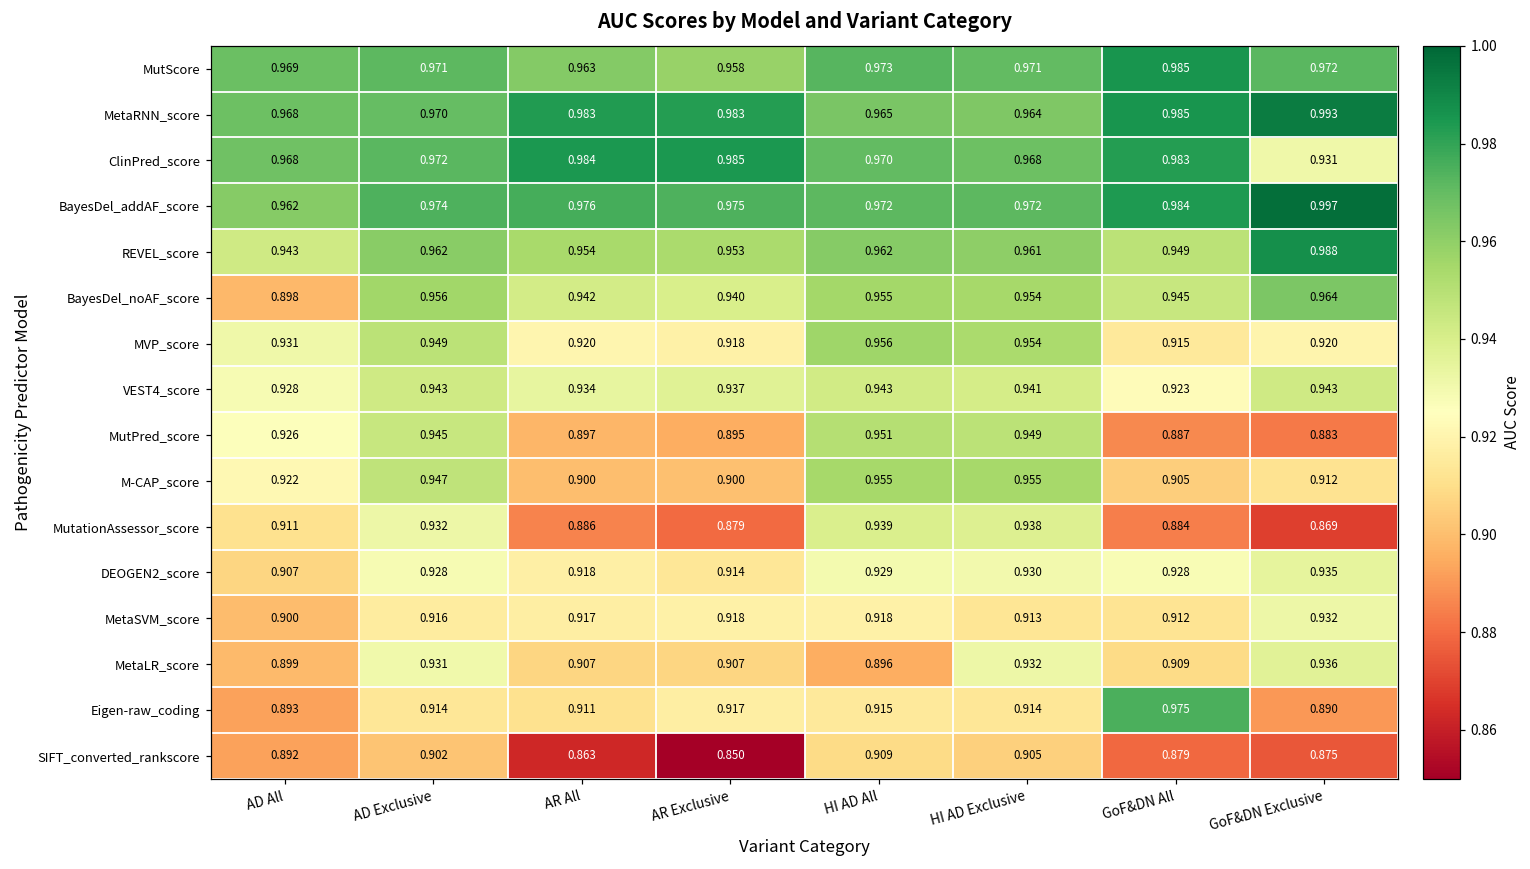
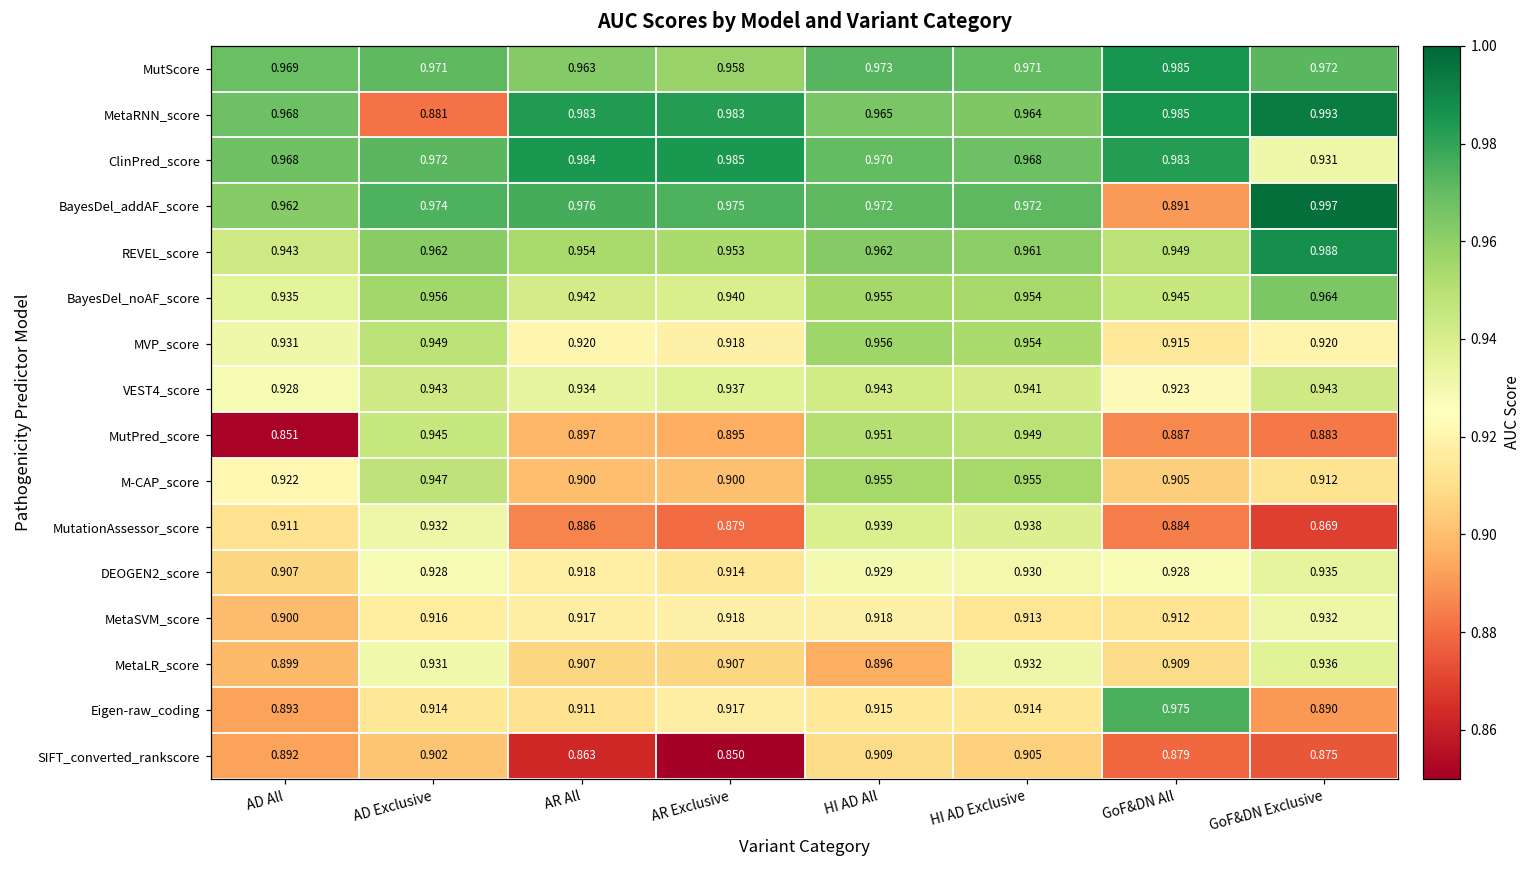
  {
    "MutScore": {
      "AD All": 0.969,
      "AD Exclusive": 0.971,
      "AR All": 0.963,
      "AR Exclusive": 0.958,
      "HI AD All": 0.973,
      "HI AD Exclusive": 0.971,
      "GoF&DN All": 0.985,
      "GoF&DN Exclusive": 0.972
    },
    "MetaRNN_score": {
      "AD All": 0.968,
-     "AD Exclusive": 0.970,
+     "AD Exclusive": 0.881,
      "AR All": 0.983,
      "AR Exclusive": 0.983,
      "HI AD All": 0.965,
      "HI AD Exclusive": 0.964,
      "GoF&DN All": 0.985,
      "GoF&DN Exclusive": 0.993
    },
    "ClinPred_score": {
      "AD All": 0.968,
      "AD Exclusive": 0.972,
      "AR All": 0.984,
      "AR Exclusive": 0.985,
      "HI AD All": 0.970,
      "HI AD Exclusive": 0.968,
      "GoF&DN All": 0.983,
      "GoF&DN Exclusive": 0.931
    },
    "BayesDel_addAF_score": {
      "AD All": 0.962,
      "AD Exclusive": 0.974,
      "AR All": 0.976,
      "AR Exclusive": 0.975,
      "HI AD All": 0.972,
      "HI AD Exclusive": 0.972,
-     "GoF&DN All": 0.984,
+     "GoF&DN All": 0.891,
      "GoF&DN Exclusive": 0.997
    },
    "REVEL_score": {
      "AD All": 0.943,
      "AD Exclusive": 0.962,
      "AR All": 0.954,
      "AR Exclusive": 0.953,
      "HI AD All": 0.962,
      "HI AD Exclusive": 0.961,
      "GoF&DN All": 0.949,
      "GoF&DN Exclusive": 0.988
    },
    "BayesDel_noAF_score": {
-     "AD All": 0.898,
+     "AD All": 0.935,
      "AD Exclusive": 0.956,
      "AR All": 0.942,
      "AR Exclusive": 0.940,
      "HI AD All": 0.955,
      "HI AD Exclusive": 0.954,
      "GoF&DN All": 0.945,
      "GoF&DN Exclusive": 0.964
    },
    "MVP_score": {
      "AD All": 0.931,
      "AD Exclusive": 0.949,
      "AR All": 0.920,
      "AR Exclusive": 0.918,
      "HI AD All": 0.956,
      "HI AD Exclusive": 0.954,
      "GoF&DN All": 0.915,
      "GoF&DN Exclusive": 0.920
    },
    "VEST4_score": {
      "AD All": 0.928,
      "AD Exclusive": 0.943,
      "AR All": 0.934,
      "AR Exclusive": 0.937,
      "HI AD All": 0.943,
      "HI AD Exclusive": 0.941,
      "GoF&DN All": 0.923,
      "GoF&DN Exclusive": 0.943
    },
    "MutPred_score": {
-     "AD All": 0.926,
+     "AD All": 0.851,
      "AD Exclusive": 0.945,
      "AR All": 0.897,
      "AR Exclusive": 0.895,
      "HI AD All": 0.951,
      "HI AD Exclusive": 0.949,
      "GoF&DN All": 0.887,
      "GoF&DN Exclusive": 0.883
    },
    "M-CAP_score": {
      "AD All": 0.922,
      "AD Exclusive": 0.947,
      "AR All": 0.900,
      "AR Exclusive": 0.900,
      "HI AD All": 0.955,
      "HI AD Exclusive": 0.955,
      "GoF&DN All": 0.905,
      "GoF&DN Exclusive": 0.912
    },
    "MutationAssessor_score": {
      "AD All": 0.911,
      "AD Exclusive": 0.932,
      "AR All": 0.886,
      "AR Exclusive": 0.879,
      "HI AD All": 0.939,
      "HI AD Exclusive": 0.938,
      "GoF&DN All": 0.884,
      "GoF&DN Exclusive": 0.869
    },
    "DEOGEN2_score": {
      "AD All": 0.907,
      "AD Exclusive": 0.928,
      "AR All": 0.918,
      "AR Exclusive": 0.914,
      "HI AD All": 0.929,
      "HI AD Exclusive": 0.930,
      "GoF&DN All": 0.928,
      "GoF&DN Exclusive": 0.935
    },
    "MetaSVM_score": {
      "AD All": 0.900,
      "AD Exclusive": 0.916,
      "AR All": 0.917,
      "AR Exclusive": 0.918,
      "HI AD All": 0.918,
      "HI AD Exclusive": 0.913,
      "GoF&DN All": 0.912,
      "GoF&DN Exclusive": 0.932
    },
    "MetaLR_score": {
      "AD All": 0.899,
      "AD Exclusive": 0.931,
      "AR All": 0.907,
      "AR Exclusive": 0.907,
      "HI AD All": 0.896,
      "HI AD Exclusive": 0.932,
      "GoF&DN All": 0.909,
      "GoF&DN Exclusive": 0.936
    },
    "Eigen-raw_coding": {
      "AD All": 0.893,
      "AD Exclusive": 0.914,
      "AR All": 0.911,
      "AR Exclusive": 0.917,
      "HI AD All": 0.915,
      "HI AD Exclusive": 0.914,
      "GoF&DN All": 0.975,
      "GoF&DN Exclusive": 0.890
    },
    "SIFT_converted_rankscore": {
      "AD All": 0.892,
      "AD Exclusive": 0.902,
      "AR All": 0.863,
      "AR Exclusive": 0.850,
      "HI AD All": 0.909,
      "HI AD Exclusive": 0.905,
      "GoF&DN All": 0.879,
      "GoF&DN Exclusive": 0.875
    }
  }
